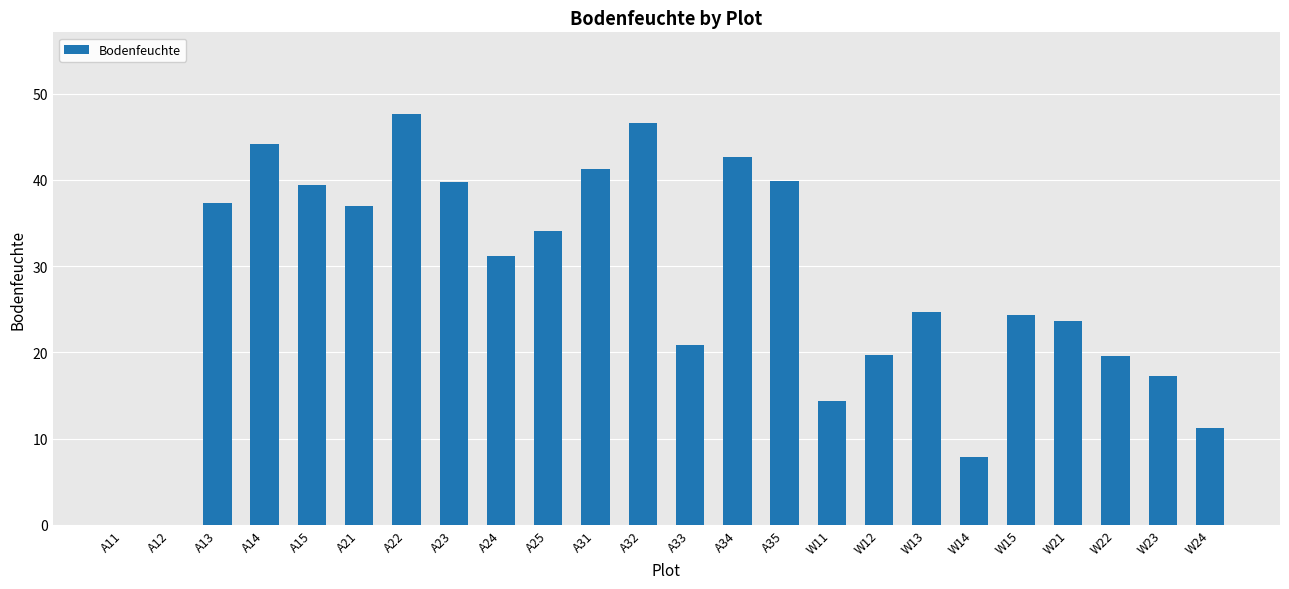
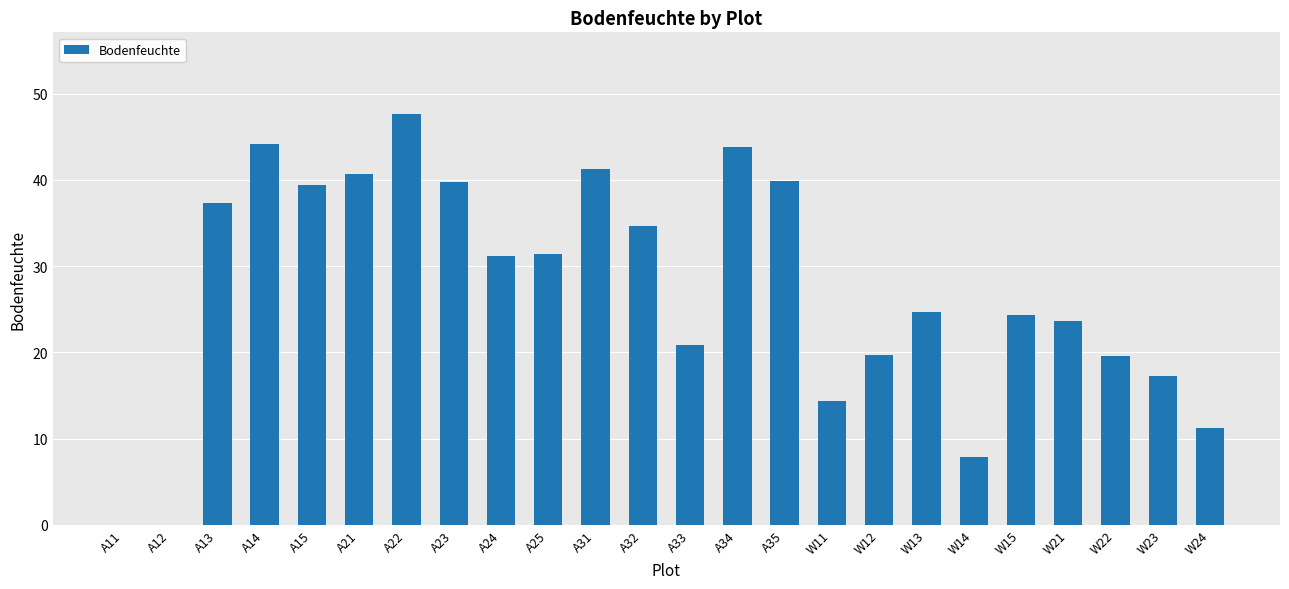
  {
    "A11": 0,
    "A12": 0,
    "A13": 37,
    "A14": 44,
    "A15": 39,
-   "A21": 37,
+   "A21": 41,
    "A22": 48,
    "A23": 40,
    "A24": 31,
-   "A25": 34,
+   "A25": 31,
    "A31": 41,
-   "A32": 47,
+   "A32": 35,
    "A33": 21,
-   "A34": 43,
+   "A34": 44,
    "A35": 40,
    "W11": 14,
    "W12": 20,
    "W13": 25,
    "W14": 8,
    "W15": 24,
    "W21": 24,
    "W22": 20,
    "W23": 17,
    "W24": 11
  }
